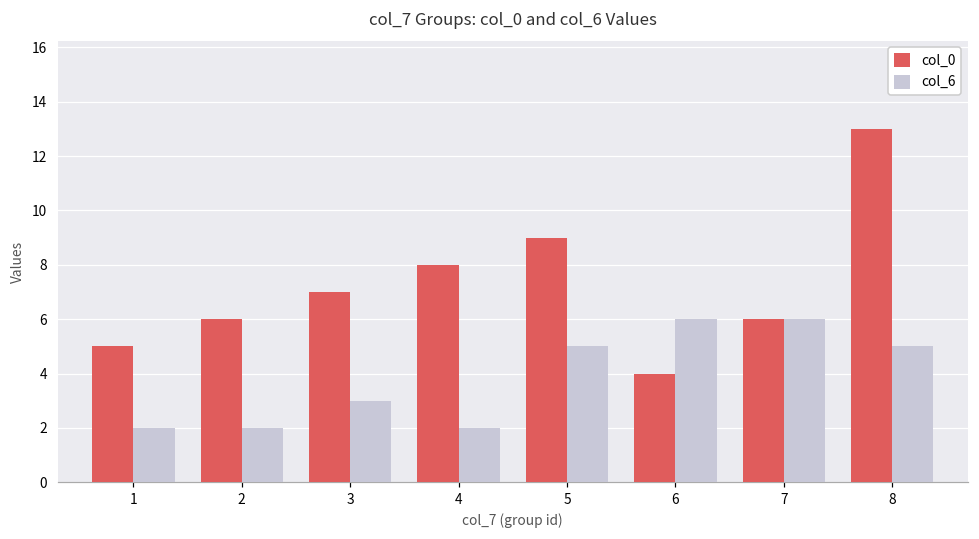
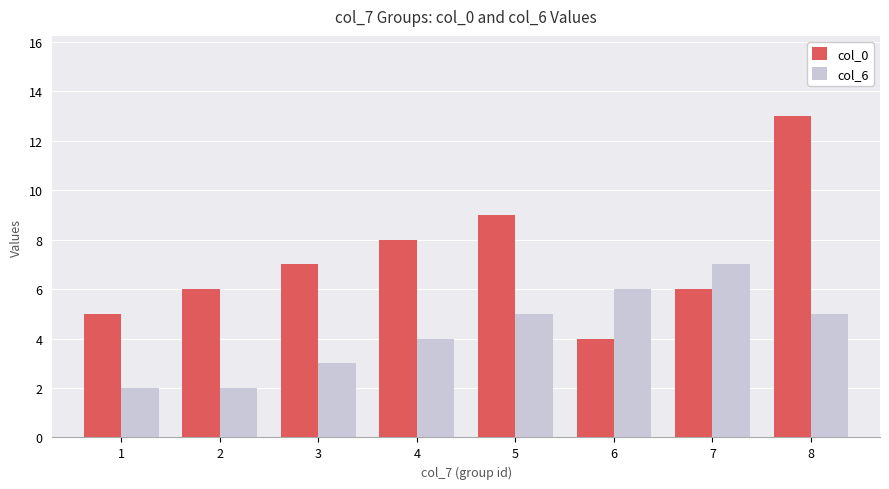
  {
    "col_0": {
      "1": 5,
      "2": 6,
      "3": 7,
      "4": 8,
      "5": 9,
      "6": 4,
      "7": 6,
      "8": 13
    },
    "col_6": {
      "1": 2,
      "2": 2,
      "3": 3,
-     "4": 2,
+     "4": 4,
      "5": 5,
      "6": 6,
-     "7": 6,
+     "7": 7,
      "8": 5
    }
  }
